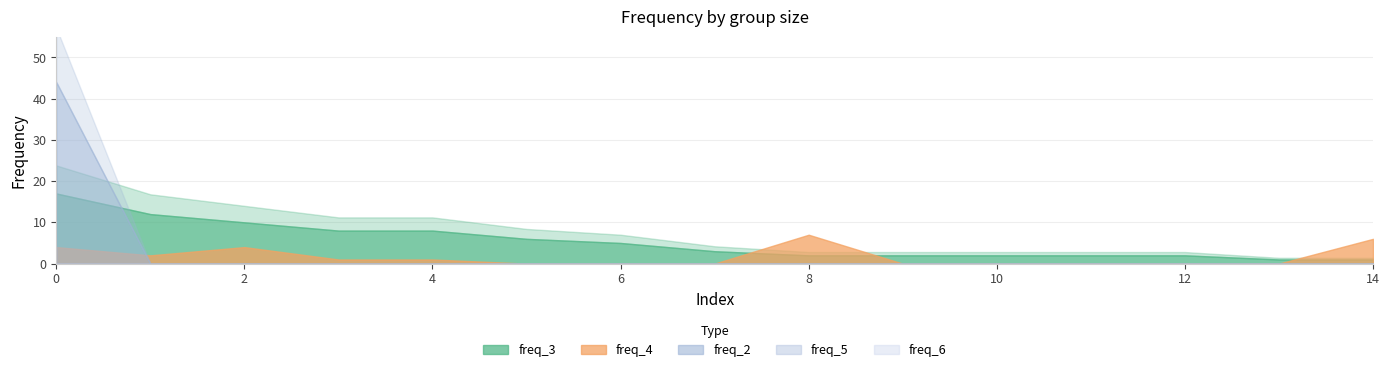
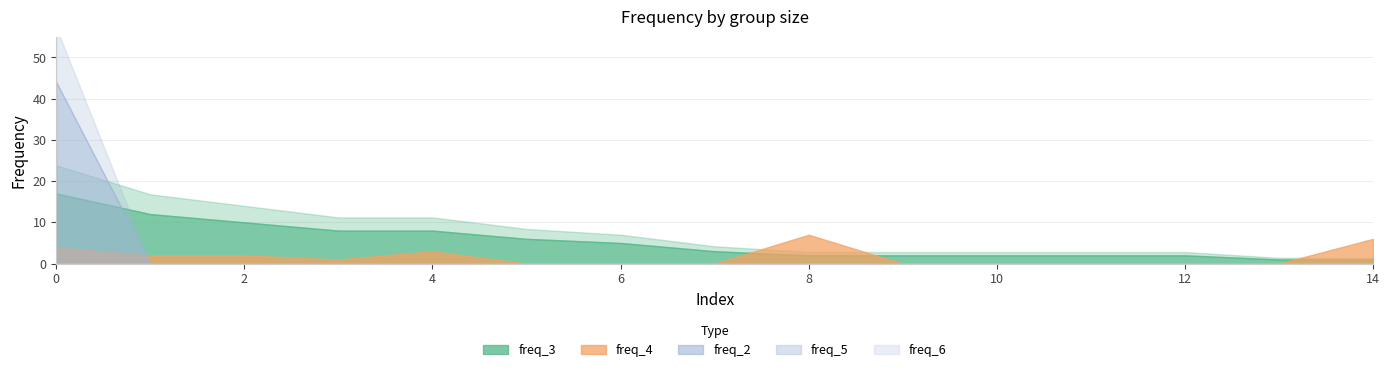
  {
    "freq_4": {
      "0": 4,
-     "2": 4,
-     "4": 1,
+     "2": 2,
+     "4": 3,
      "8": 7,
      "14": 6
    }
  }
